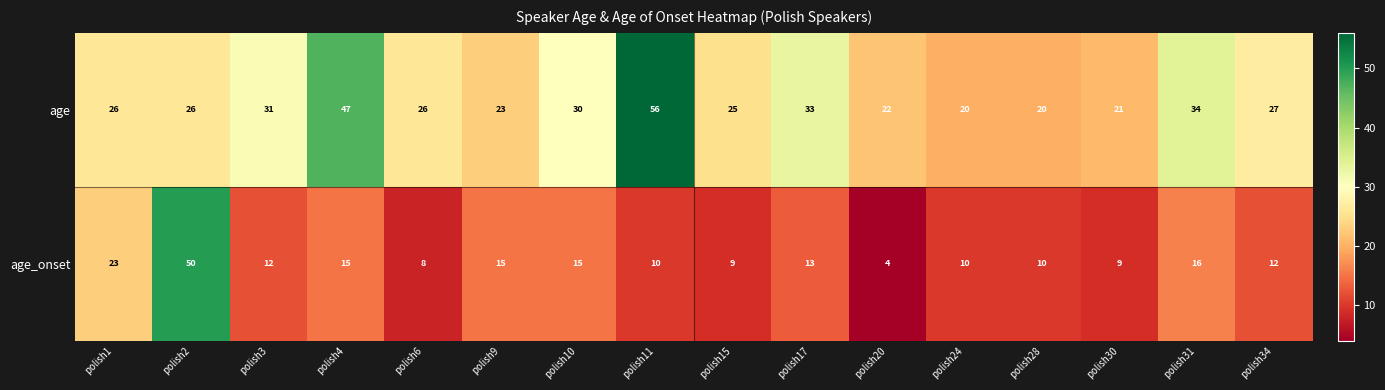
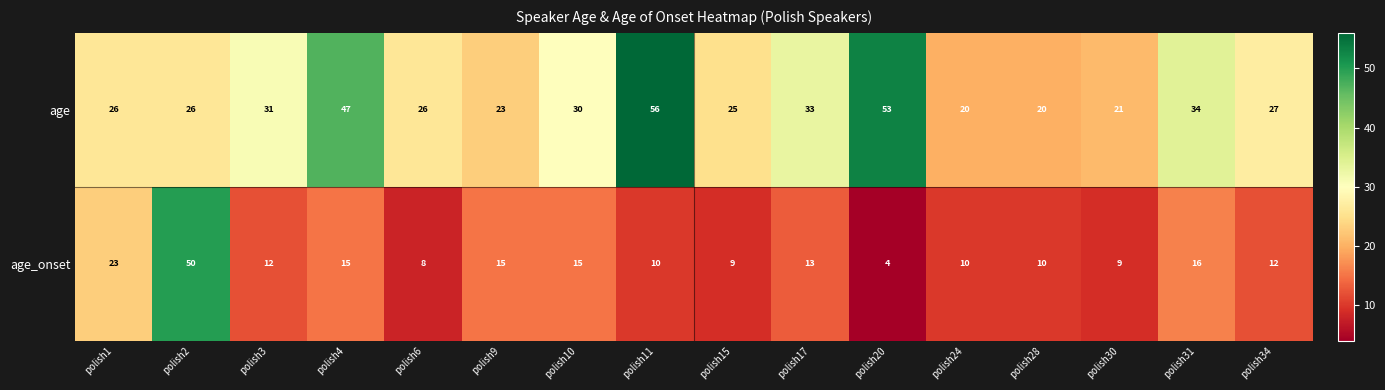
  {
    "age": {
      "polish1": 26,
      "polish2": 26,
      "polish3": 31,
      "polish4": 47,
      "polish6": 26,
      "polish9": 23,
      "polish10": 30,
      "polish11": 56,
      "polish15": 25,
      "polish17": 33,
-     "polish20": 22,
+     "polish20": 53,
      "polish24": 20,
      "polish28": 20,
      "polish30": 21,
      "polish31": 34,
      "polish34": 27
    },
    "age_onset": {
      "polish1": 23,
      "polish2": 50,
      "polish3": 12,
      "polish4": 15,
      "polish6": 8,
      "polish9": 15,
      "polish10": 15,
      "polish11": 10,
      "polish15": 9,
      "polish17": 13,
      "polish20": 4,
      "polish24": 10,
      "polish28": 10,
      "polish30": 9,
      "polish31": 16,
      "polish34": 12
    }
  }
